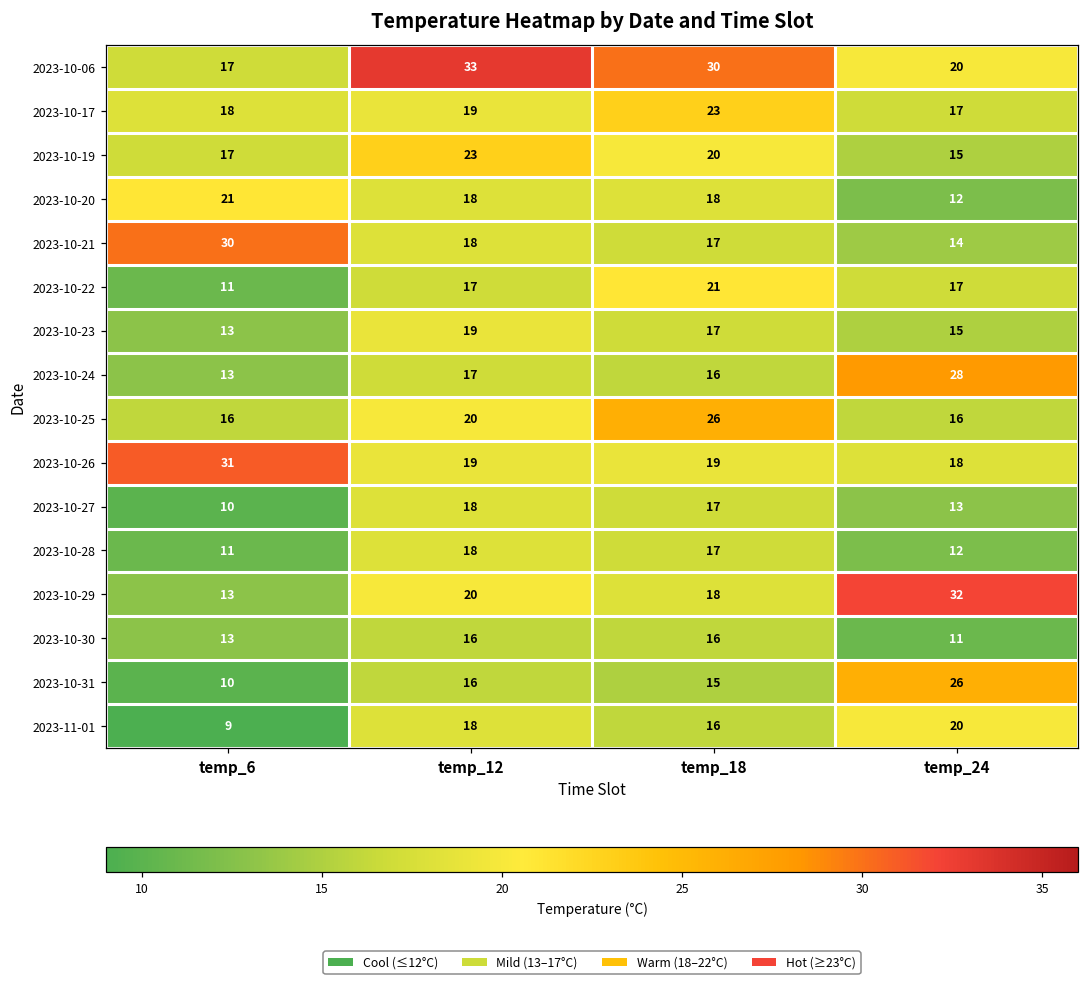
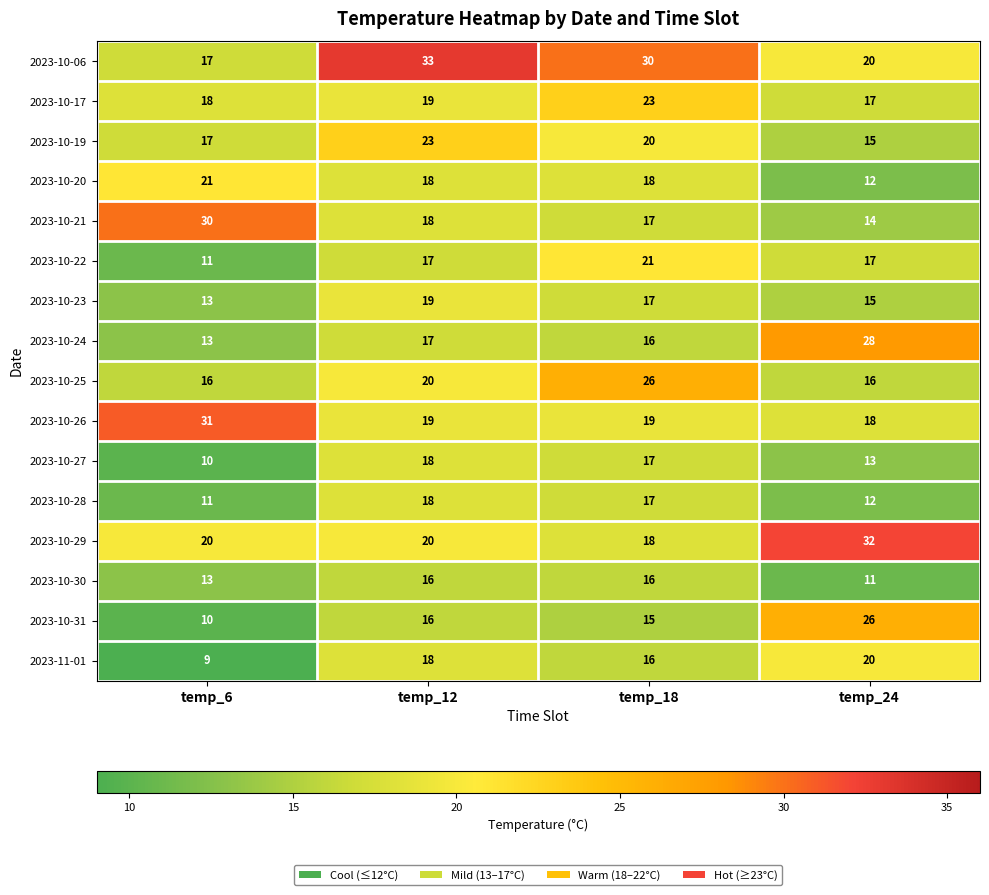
  {
    "2023-10-06": {
      "temp_6": 17,
      "temp_12": 33,
      "temp_18": 30,
      "temp_24": 20
    },
    "2023-10-17": {
      "temp_6": 18,
      "temp_12": 19,
      "temp_18": 23,
      "temp_24": 17
    },
    "2023-10-19": {
      "temp_6": 17,
      "temp_12": 23,
      "temp_18": 20,
      "temp_24": 15
    },
    "2023-10-20": {
      "temp_6": 21,
      "temp_12": 18,
      "temp_18": 18,
      "temp_24": 12
    },
    "2023-10-21": {
      "temp_6": 30,
      "temp_12": 18,
      "temp_18": 17,
      "temp_24": 14
    },
    "2023-10-22": {
      "temp_6": 11,
      "temp_12": 17,
      "temp_18": 21,
      "temp_24": 17
    },
    "2023-10-23": {
      "temp_6": 13,
      "temp_12": 19,
      "temp_18": 17,
      "temp_24": 15
    },
    "2023-10-24": {
      "temp_6": 13,
      "temp_12": 17,
      "temp_18": 16,
      "temp_24": 28
    },
    "2023-10-25": {
      "temp_6": 16,
      "temp_12": 20,
      "temp_18": 26,
      "temp_24": 16
    },
    "2023-10-26": {
      "temp_6": 31,
      "temp_12": 19,
      "temp_18": 19,
      "temp_24": 18
    },
    "2023-10-27": {
      "temp_6": 10,
      "temp_12": 18,
      "temp_18": 17,
      "temp_24": 13
    },
    "2023-10-28": {
      "temp_6": 11,
      "temp_12": 18,
      "temp_18": 17,
      "temp_24": 12
    },
    "2023-10-29": {
-     "temp_6": 13,
+     "temp_6": 20,
      "temp_12": 20,
      "temp_18": 18,
      "temp_24": 32
    },
    "2023-10-30": {
      "temp_6": 13,
      "temp_12": 16,
      "temp_18": 16,
      "temp_24": 11
    },
    "2023-10-31": {
      "temp_6": 10,
      "temp_12": 16,
      "temp_18": 15,
      "temp_24": 26
    },
    "2023-11-01": {
      "temp_6": 9,
      "temp_12": 18,
      "temp_18": 16,
      "temp_24": 20
    }
  }
